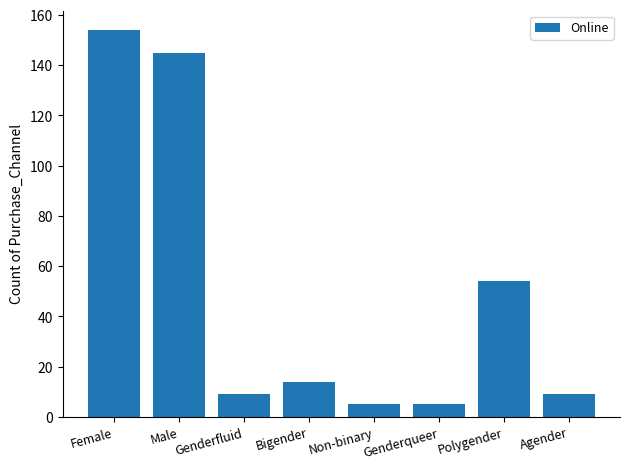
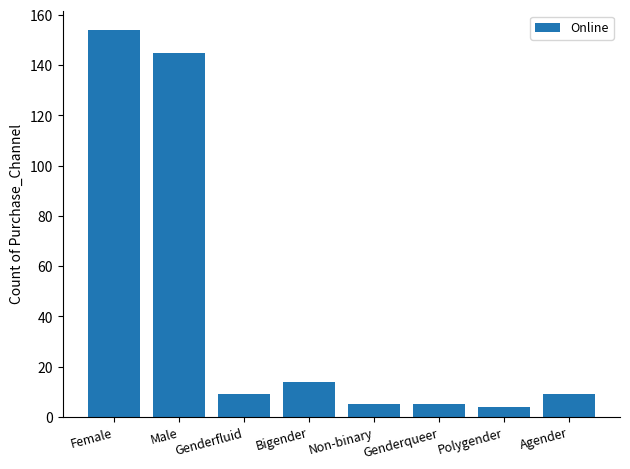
  {
    "Female": 154,
    "Male": 145,
    "Genderfluid": 9,
    "Bigender": 14,
    "Non-binary": 5,
    "Genderqueer": 5,
-   "Polygender": 54,
+   "Polygender": 4,
    "Agender": 9
  }
